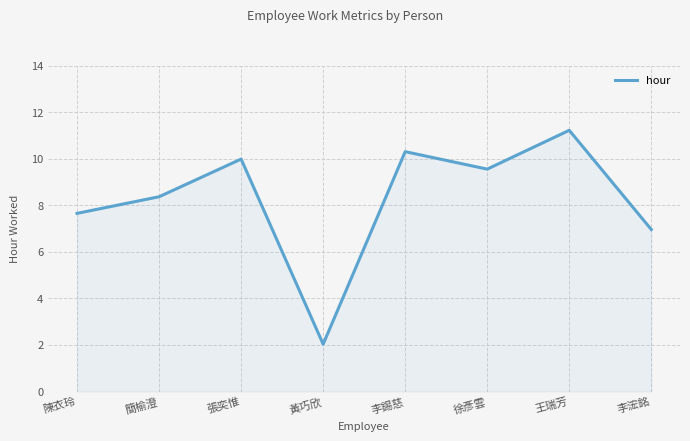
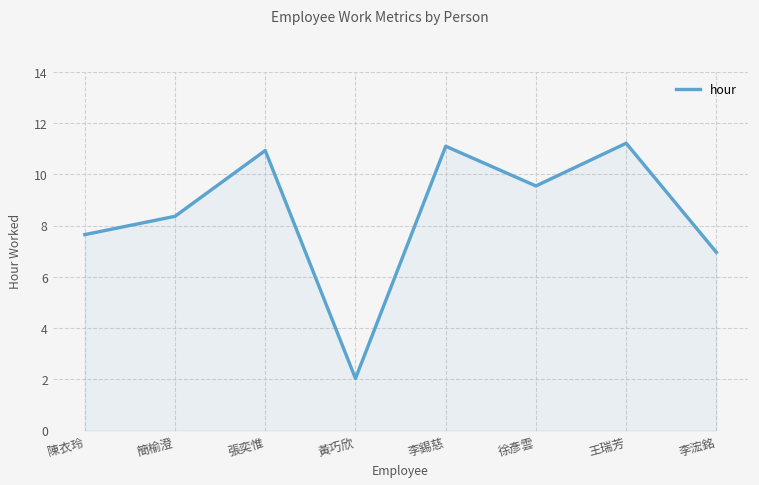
  {
    "陳衣玲": 7.7,
    "簡榆澄": 8.4,
-   "張奕惟": 10.0,
+   "張奕惟": 10.9,
    "黃巧欣": 2.0,
-   "李錫慈": 10.3,
+   "李錫慈": 11.1,
    "徐彥雲": 9.6,
    "王瑞芳": 11.2,
    "李浤銘": 7.0
  }
